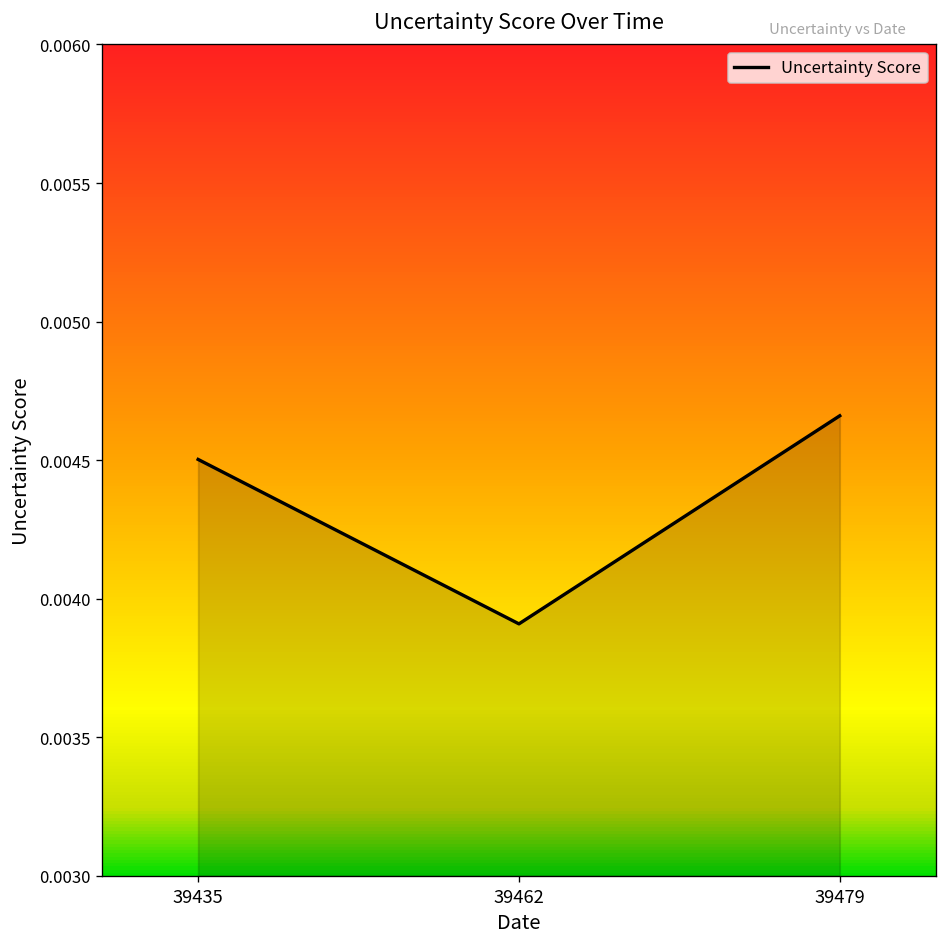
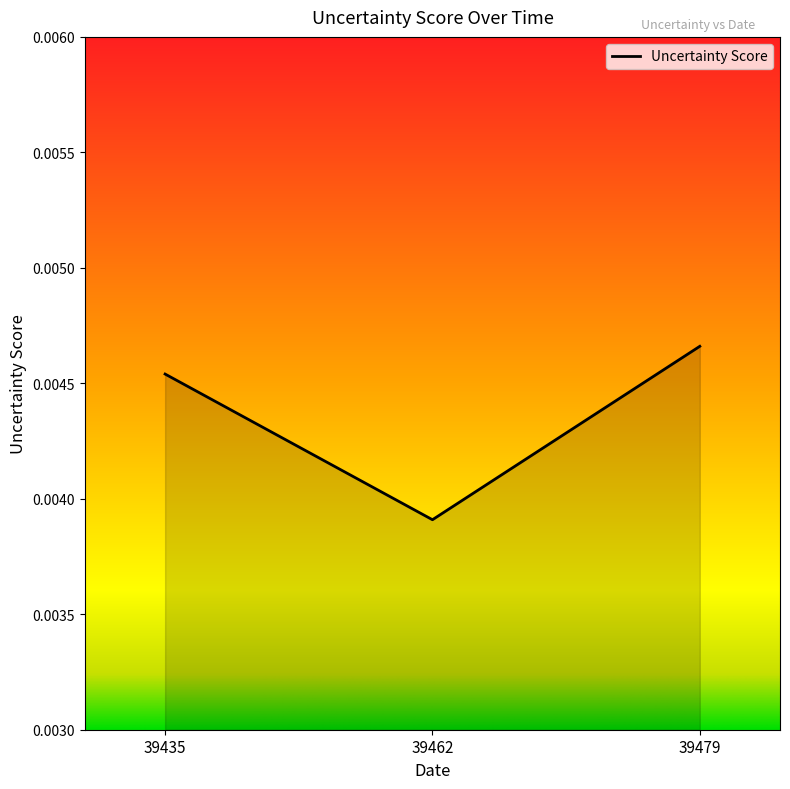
  {
-   "39435": 0.00450,
+   "39435": 0.00454,
    "39462": 0.00391,
    "39479": 0.00466
  }
